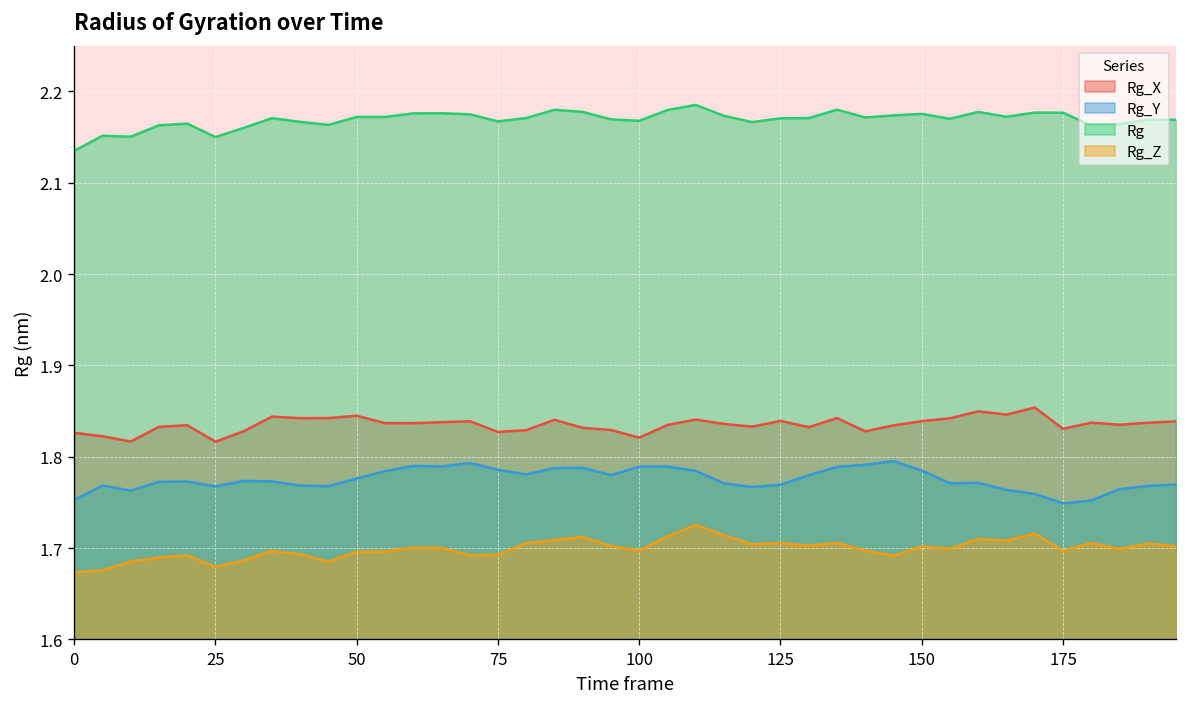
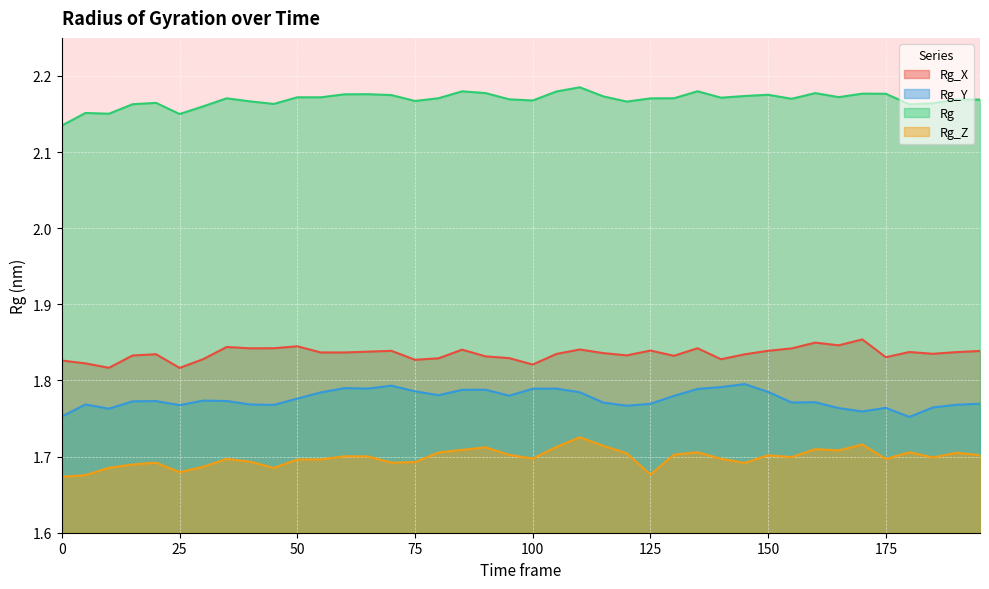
  {
    "Rg_X": {
      "0": 1.83,
      "25": 1.82,
      "50": 1.84,
      "75": 1.83,
      "100": 1.82,
      "125": 1.84,
      "150": 1.84,
      "175": 1.83
    },
    "Rg_Y": {
      "0": 1.75,
      "25": 1.77,
      "50": 1.78,
      "75": 1.79,
      "100": 1.79,
      "125": 1.77,
      "150": 1.78,
-     "175": 1.75
+     "175": 1.76
    },
    "Rg": {
      "0": 2.13,
      "25": 2.15,
      "50": 2.17,
      "75": 2.17,
      "100": 2.17,
      "125": 2.17,
      "150": 2.18,
      "175": 2.18
    },
    "Rg_Z": {
      "0": 1.67,
      "25": 1.68,
      "50": 1.70,
      "75": 1.69,
      "100": 1.70,
-     "125": 1.71,
+     "125": 1.68,
      "150": 1.70,
      "175": 1.70
    }
  }
